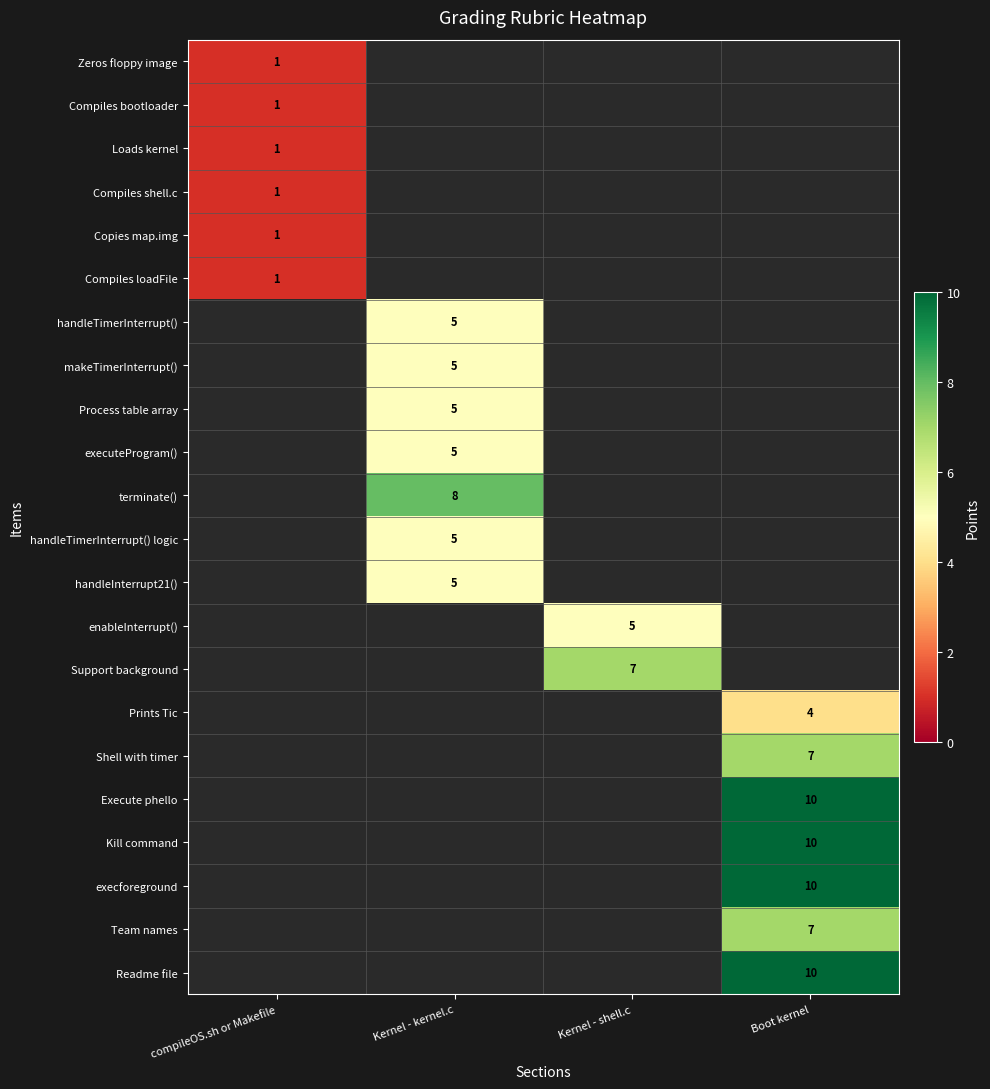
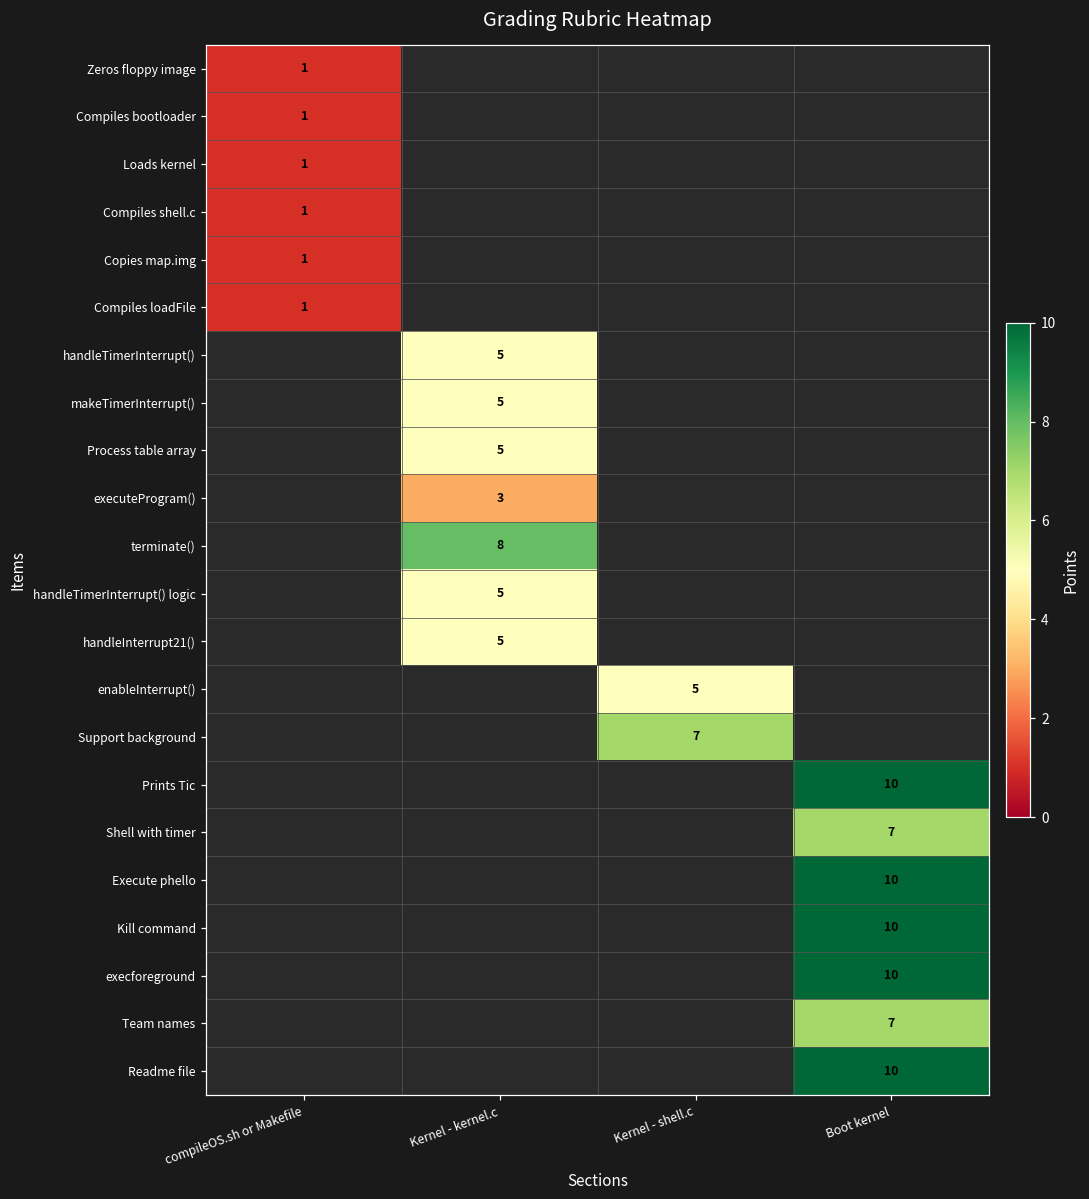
  {
    "Zeros floppy image": {
      "compileOS.sh or Makefile": 1
    },
    "Compiles bootloader": {
      "compileOS.sh or Makefile": 1
    },
    "Loads kernel": {
      "compileOS.sh or Makefile": 1
    },
    "Compiles shell.c": {
      "compileOS.sh or Makefile": 1
    },
    "Copies map.img": {
      "compileOS.sh or Makefile": 1
    },
    "Compiles loadFile": {
      "compileOS.sh or Makefile": 1
    },
    "handleTimerInterrupt()": {
      "Kernel - kernel.c": 5
    },
    "makeTimerInterrupt()": {
      "Kernel - kernel.c": 5
    },
    "Process table array": {
      "Kernel - kernel.c": 5
    },
    "executeProgram()": {
-     "Kernel - kernel.c": 5
+     "Kernel - kernel.c": 3
    },
    "terminate()": {
      "Kernel - kernel.c": 8
    },
    "handleTimerInterrupt() logic": {
      "Kernel - kernel.c": 5
    },
    "handleInterrupt21()": {
      "Kernel - kernel.c": 5
    },
    "enableInterrupt()": {
      "Kernel - shell.c": 5
    },
    "Support background": {
      "Kernel - shell.c": 7
    },
    "Prints Tic": {
-     "Boot kernel": 4
+     "Boot kernel": 10
    },
    "Shell with timer": {
      "Boot kernel": 7
    },
    "Execute phello": {
      "Boot kernel": 10
    },
    "Kill command": {
      "Boot kernel": 10
    },
    "execforeground": {
      "Boot kernel": 10
    },
    "Team names": {
      "Boot kernel": 7
    },
    "Readme file": {
      "Boot kernel": 10
    }
  }
